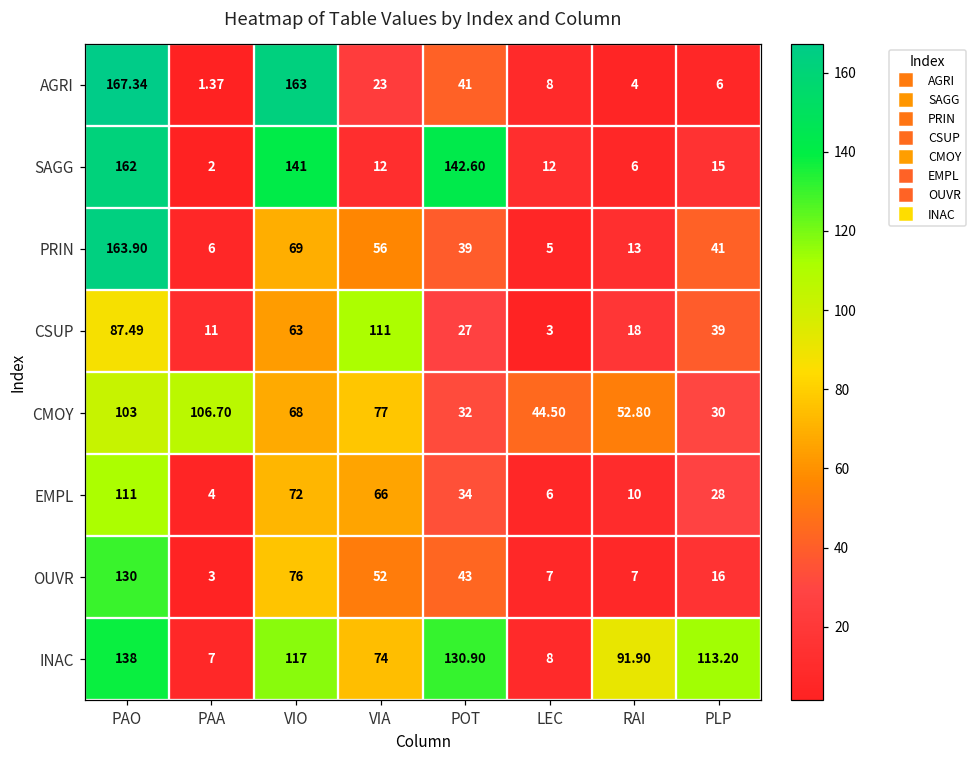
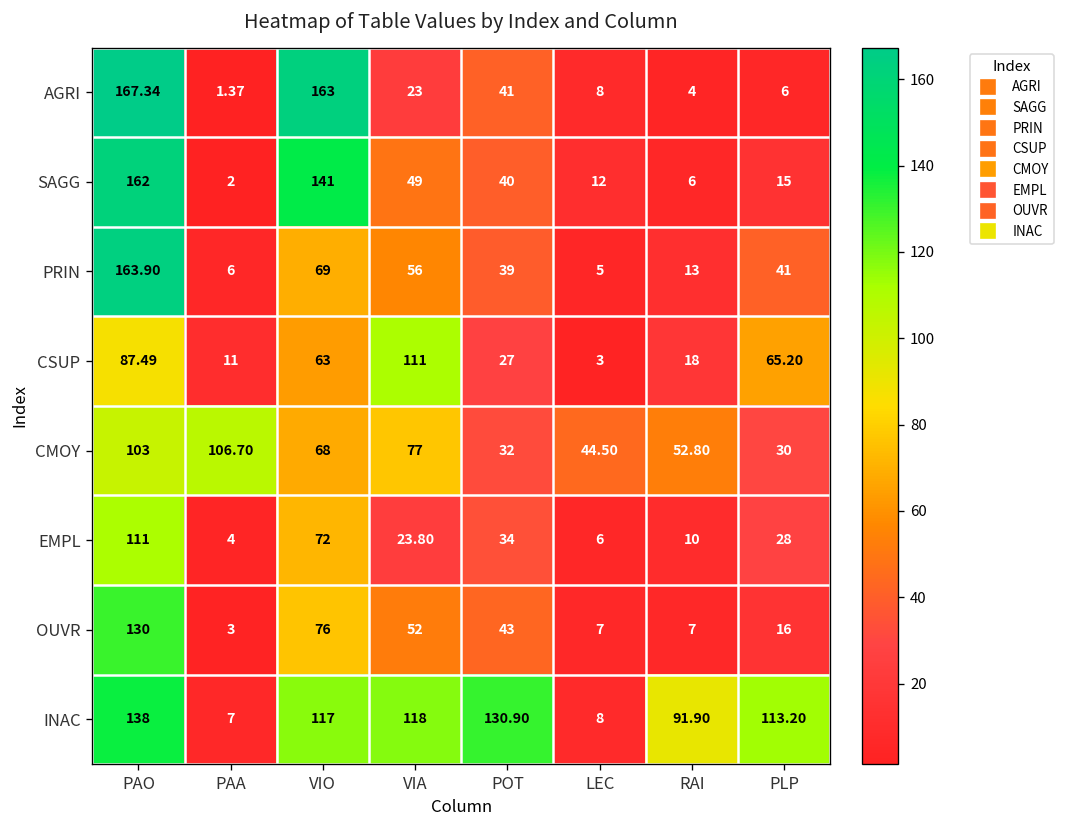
  {
    "AGRI": {
      "PAO": 167.34,
      "PAA": 1.37,
      "VIO": 163,
      "VIA": 23,
      "POT": 41,
      "LEC": 8,
      "RAI": 4,
      "PLP": 6
    },
    "SAGG": {
      "PAO": 162,
      "PAA": 2,
      "VIO": 141,
-     "VIA": 12,
-     "POT": 142.60,
+     "VIA": 49,
+     "POT": 40,
      "LEC": 12,
      "RAI": 6,
      "PLP": 15
    },
    "PRIN": {
      "PAO": 163.90,
      "PAA": 6,
      "VIO": 69,
      "VIA": 56,
      "POT": 39,
      "LEC": 5,
      "RAI": 13,
      "PLP": 41
    },
    "CSUP": {
      "PAO": 87.49,
      "PAA": 11,
      "VIO": 63,
      "VIA": 111,
      "POT": 27,
      "LEC": 3,
      "RAI": 18,
-     "PLP": 39
+     "PLP": 65.20
    },
    "CMOY": {
      "PAO": 103,
      "PAA": 106.70,
      "VIO": 68,
      "VIA": 77,
      "POT": 32,
      "LEC": 44.50,
      "RAI": 52.80,
      "PLP": 30
    },
    "EMPL": {
      "PAO": 111,
      "PAA": 4,
      "VIO": 72,
-     "VIA": 66,
+     "VIA": 23.80,
      "POT": 34,
      "LEC": 6,
      "RAI": 10,
      "PLP": 28
    },
    "OUVR": {
      "PAO": 130,
      "PAA": 3,
      "VIO": 76,
      "VIA": 52,
      "POT": 43,
      "LEC": 7,
      "RAI": 7,
      "PLP": 16
    },
    "INAC": {
      "PAO": 138,
      "PAA": 7,
      "VIO": 117,
-     "VIA": 74,
+     "VIA": 118,
      "POT": 130.90,
      "LEC": 8,
      "RAI": 91.90,
      "PLP": 113.20
    }
  }
